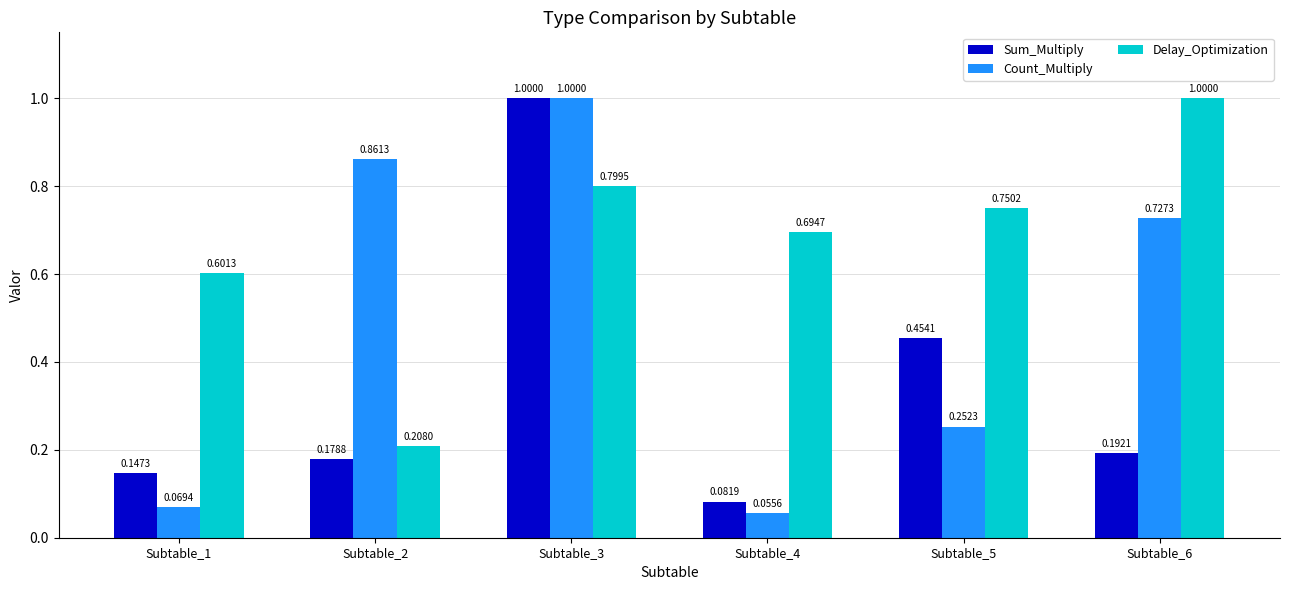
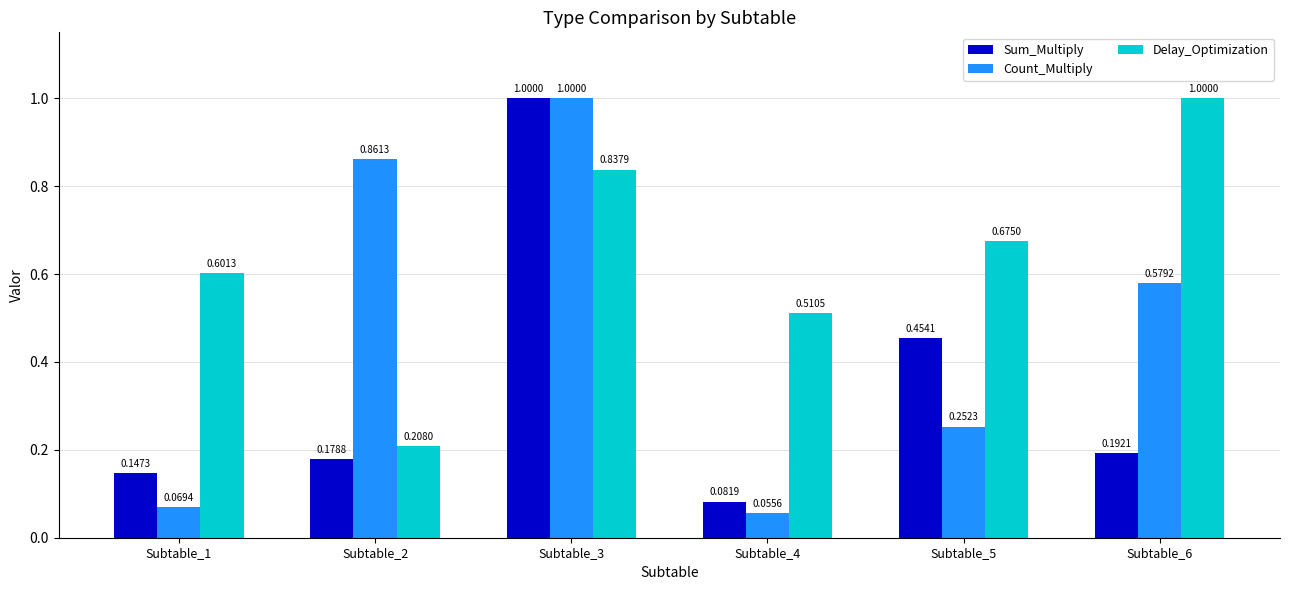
  {
    "Sum_Multiply": {
      "Subtable_1": 0.1473,
      "Subtable_2": 0.1788,
      "Subtable_3": 1.0000,
      "Subtable_4": 0.0819,
      "Subtable_5": 0.4541,
      "Subtable_6": 0.1921
    },
    "Count_Multiply": {
      "Subtable_1": 0.0694,
      "Subtable_2": 0.8613,
      "Subtable_3": 1.0000,
      "Subtable_4": 0.0556,
      "Subtable_5": 0.2523,
-     "Subtable_6": 0.7273
+     "Subtable_6": 0.5792
    },
    "Delay_Optimization": {
      "Subtable_1": 0.6013,
      "Subtable_2": 0.2080,
-     "Subtable_3": 0.7995,
-     "Subtable_4": 0.6947,
-     "Subtable_5": 0.7502,
+     "Subtable_3": 0.8379,
+     "Subtable_4": 0.5105,
+     "Subtable_5": 0.6750,
      "Subtable_6": 1.0000
    }
  }
